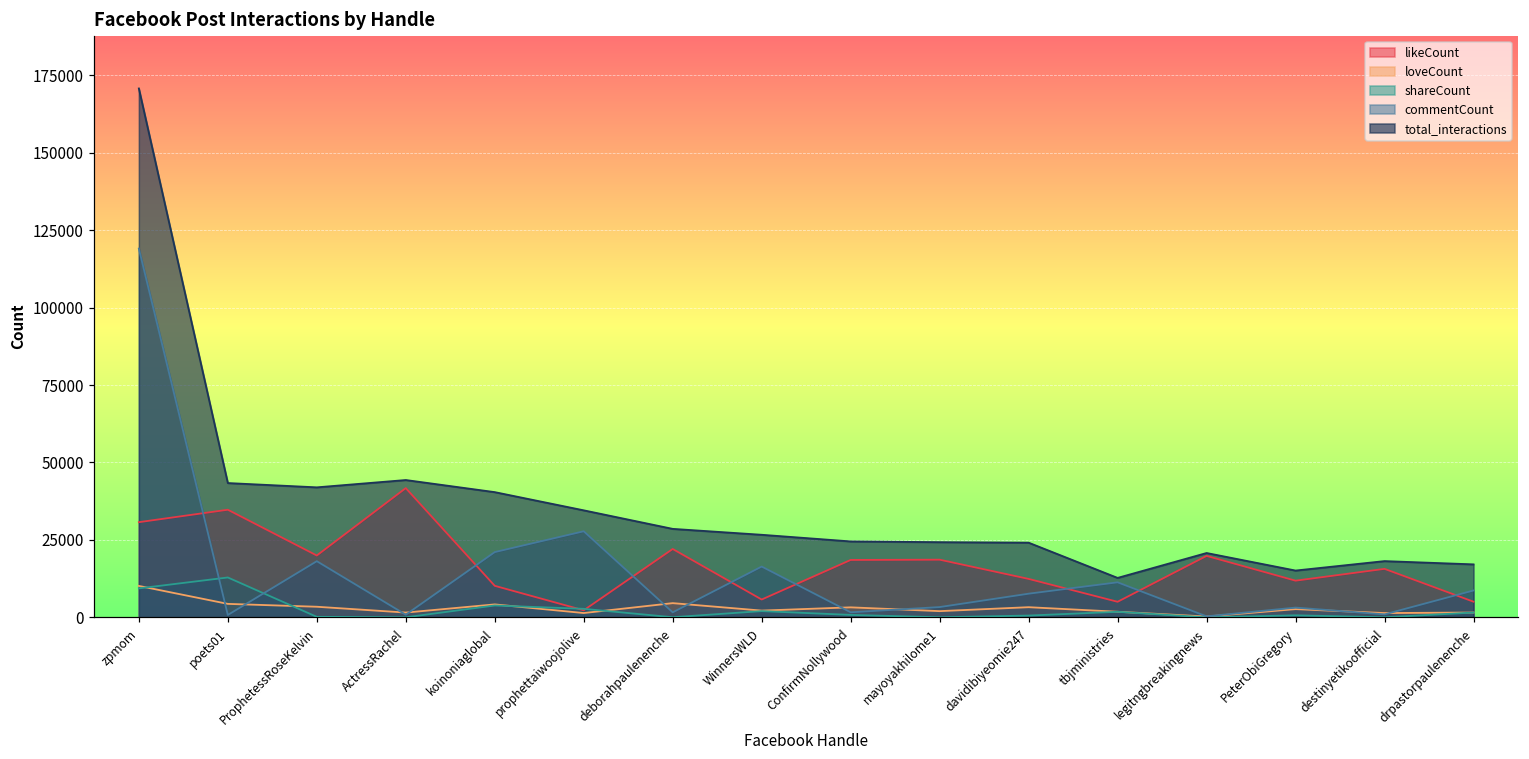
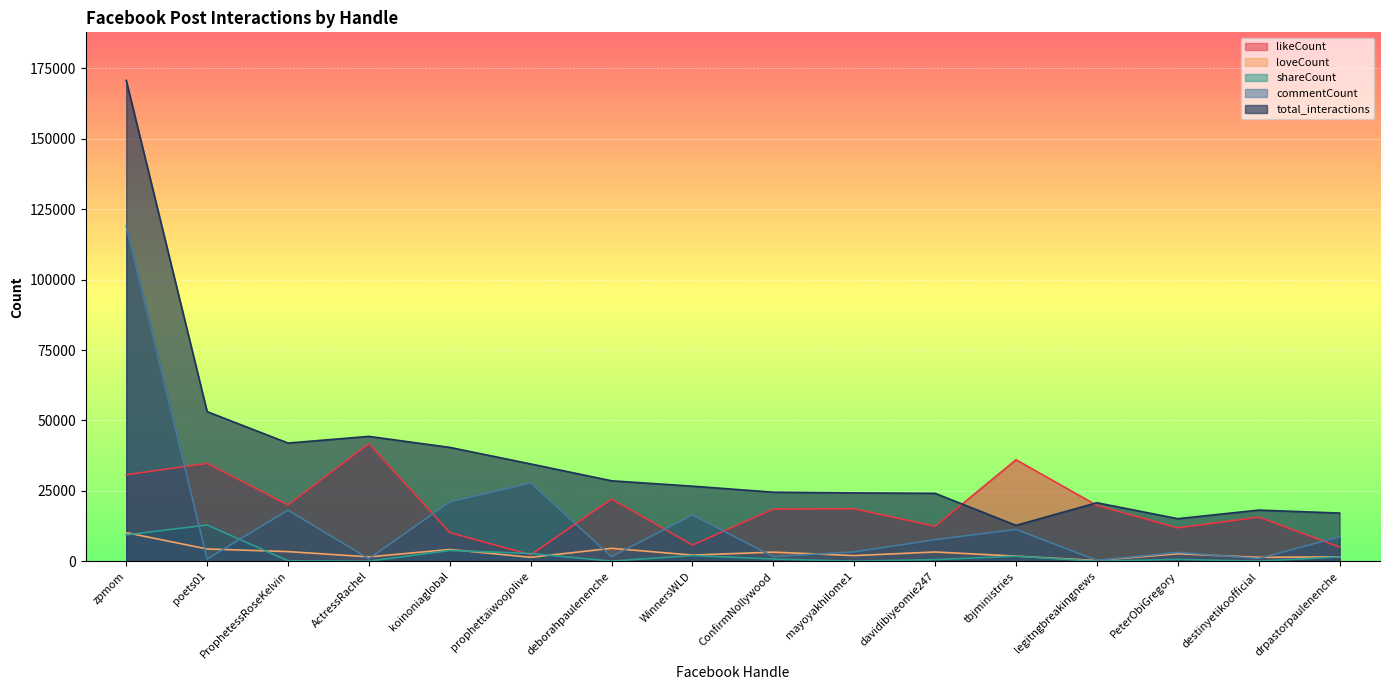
  {
    "likeCount": {
      "zpmom": 31000,
      "poets01": 35000,
      "ProphetessRoseKelvin": 20000,
      "ActressRachel": 42000,
      "koinoniaglobal": 10000,
      "deborahpaulenenche": 22000,
      "WinnersWLD": 6000,
      "ConfirmNollywood": 19000,
      "mayoyakhilome1": 19000,
      "davidibiyeomie247": 12000,
-     "tbjministries": 5000,
+     "tbjministries": 36000,
      "legitngbreakingnews": 20000,
      "PeterObiGregory": 12000,
      "destinyetikoofficial": 16000,
      "drpastorpaulenenche": 5000
    },
    "loveCount": {
      "poets01": 4000,
      "ProphetessRoseKelvin": 3000,
      "deborahpaulenenche": 5000,
      "ConfirmNollywood": 3000,
      "mayoyakhilome1": 2000,
      "davidibiyeomie247": 3000
    },
    "total_interactions": {
      "zpmom": 171000,
-     "poets01": 43000,
+     "poets01": 53000,
      "ProphetessRoseKelvin": 42000,
      "ActressRachel": 44000,
      "koinoniaglobal": 40000,
      "prophettaiwoojolive": 35000,
      "deborahpaulenenche": 29000,
      "WinnersWLD": 27000,
      "ConfirmNollywood": 25000,
      "mayoyakhilome1": 24000,
      "davidibiyeomie247": 24000,
      "tbjministries": 13000,
      "legitngbreakingnews": 21000,
      "PeterObiGregory": 15000,
      "destinyetikoofficial": 18000,
      "drpastorpaulenenche": 17000
    }
  }
